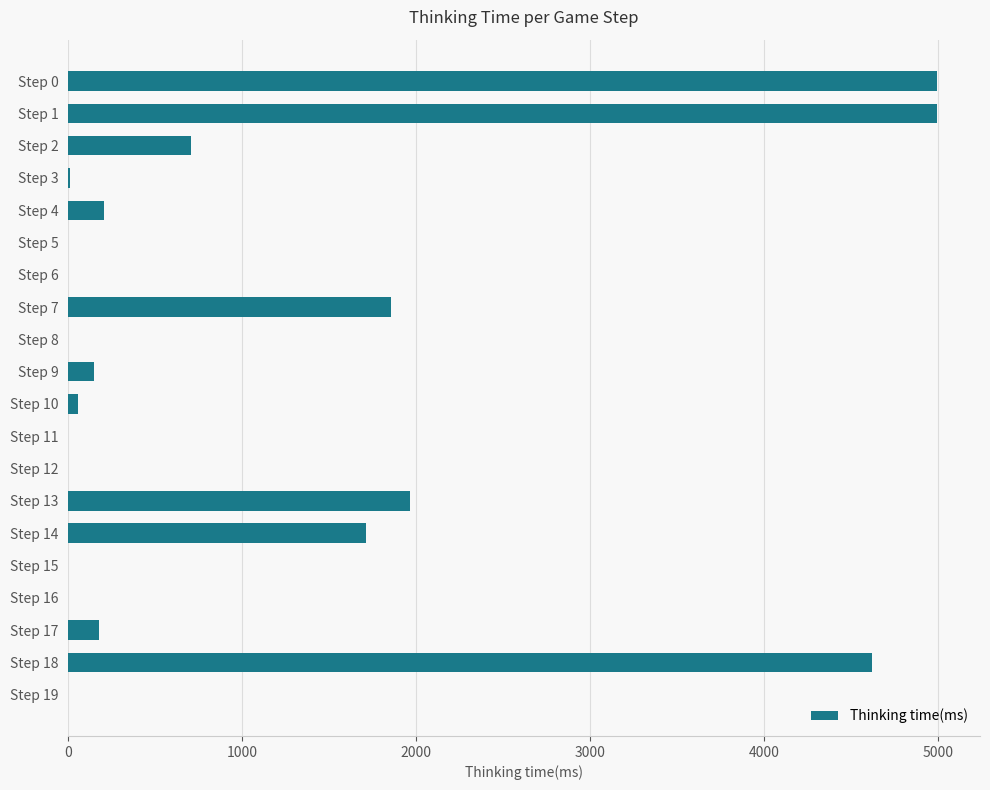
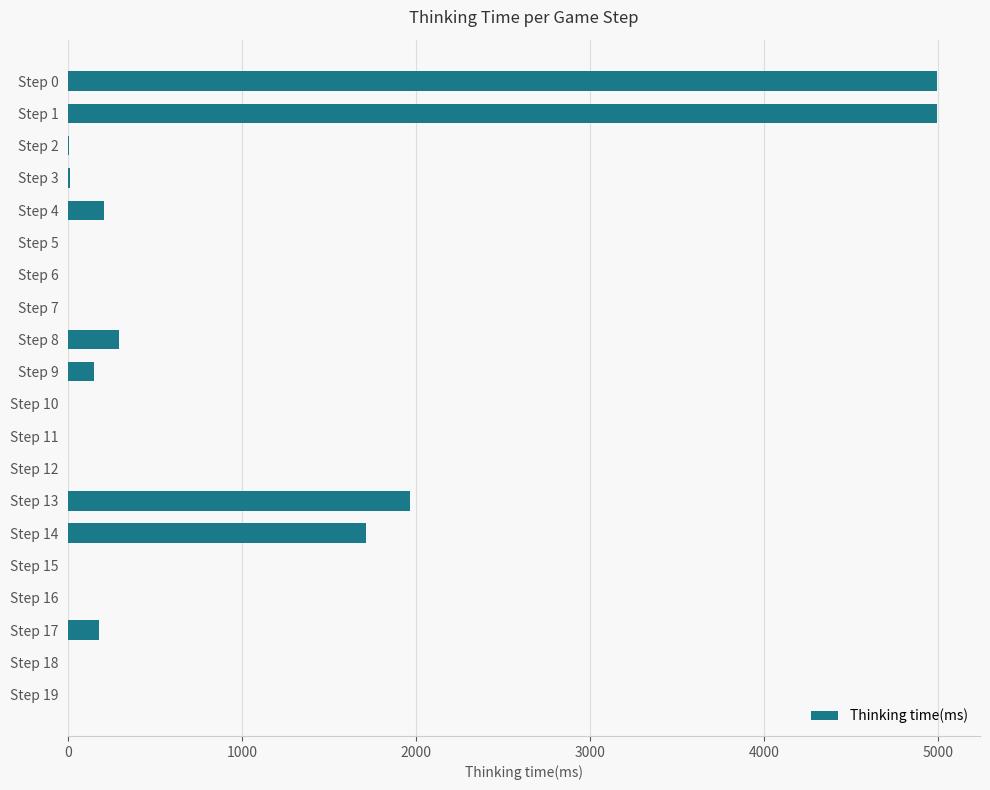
  {
    "Step 0": 4990,
    "Step 1": 4990,
-   "Step 2": 700,
+   "Step 2": 0,
    "Step 4": 200,
    "Step 5": 0,
    "Step 6": 0,
-   "Step 7": 1850,
-   "Step 8": 0,
+   "Step 7": 0,
+   "Step 8": 290,
    "Step 9": 150,
-   "Step 10": 60,
+   "Step 10": 0,
    "Step 11": 0,
    "Step 13": 1960,
    "Step 14": 1710,
    "Step 15": 0,
    "Step 16": 0,
    "Step 17": 180,
-   "Step 18": 4620,
+   "Step 18": 0,
    "Step 19": 0
  }
